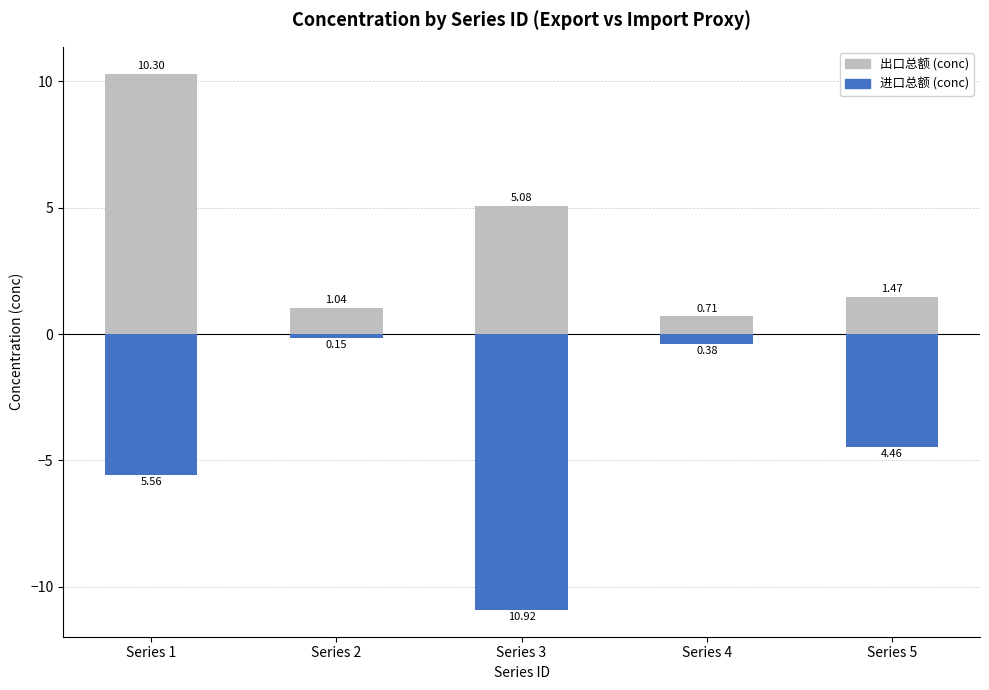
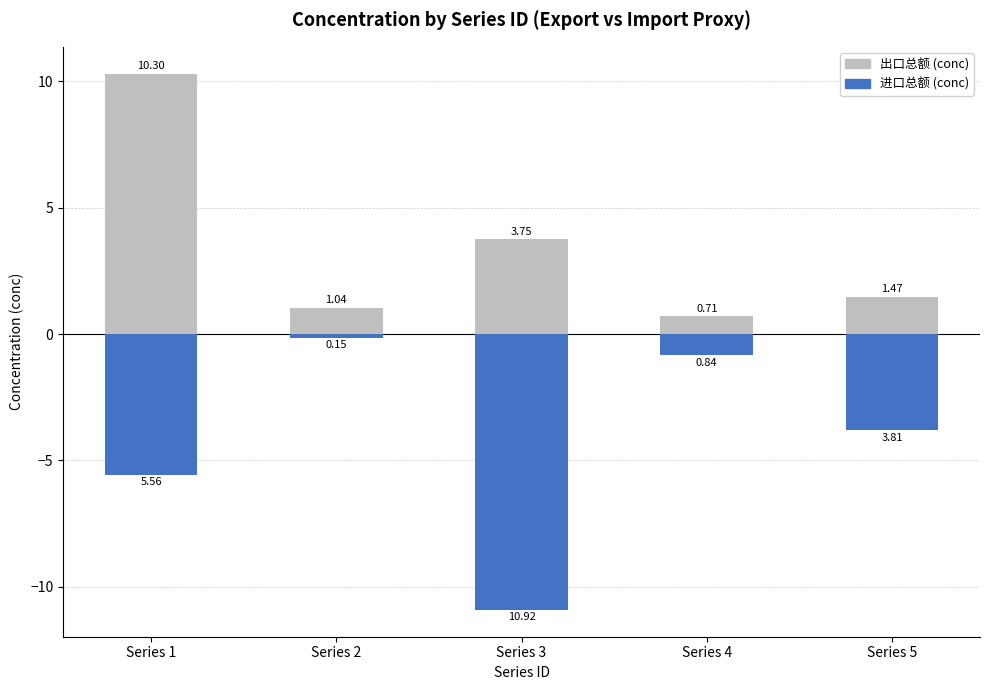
  {
    "出口总额 (conc)": {
      "Series 1": 10.30,
      "Series 2": 1.04,
-     "Series 3": 5.08,
+     "Series 3": 3.75,
      "Series 4": 0.71,
      "Series 5": 1.47
    },
    "进口总额 (conc)": {
-     "Series 4": 0.38,
-     "Series 5": 4.46
+     "Series 4": 0.84,
+     "Series 5": 3.81
    }
  }
